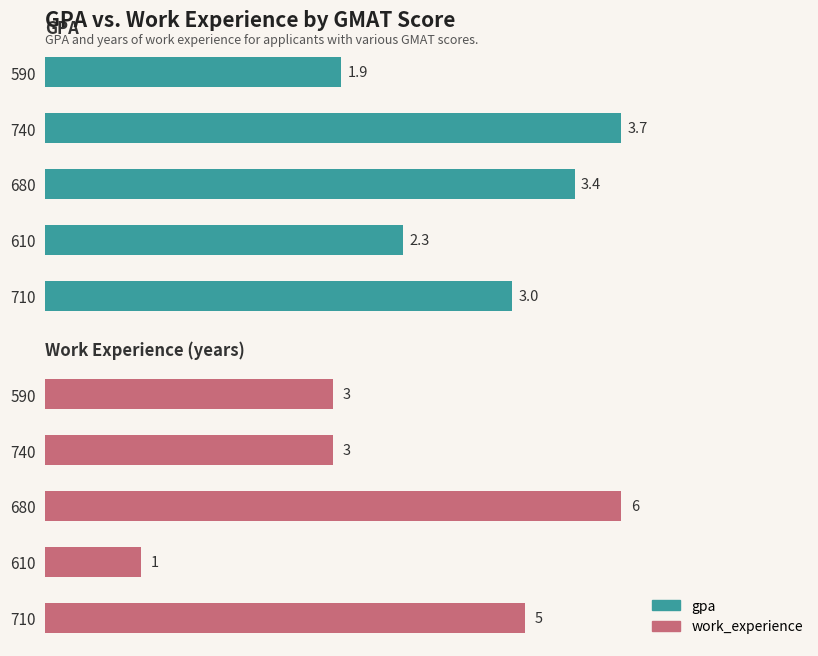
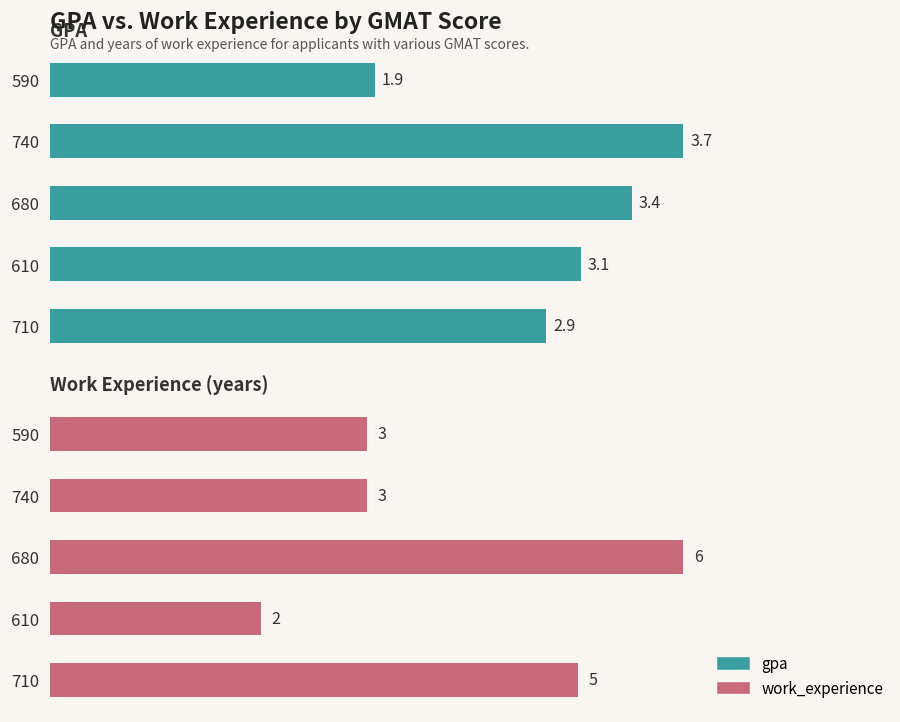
  {
    "GPA": {
      "590": 1.9,
      "740": 3.7,
      "680": 3.4,
-     "610": 2.3,
-     "710": 3.0
+     "610": 3.1,
+     "710": 2.9
    },
    "Work Experience (years)": {
      "590": 3,
      "740": 3,
      "680": 6,
-     "610": 1,
+     "610": 2,
      "710": 5
    }
  }
